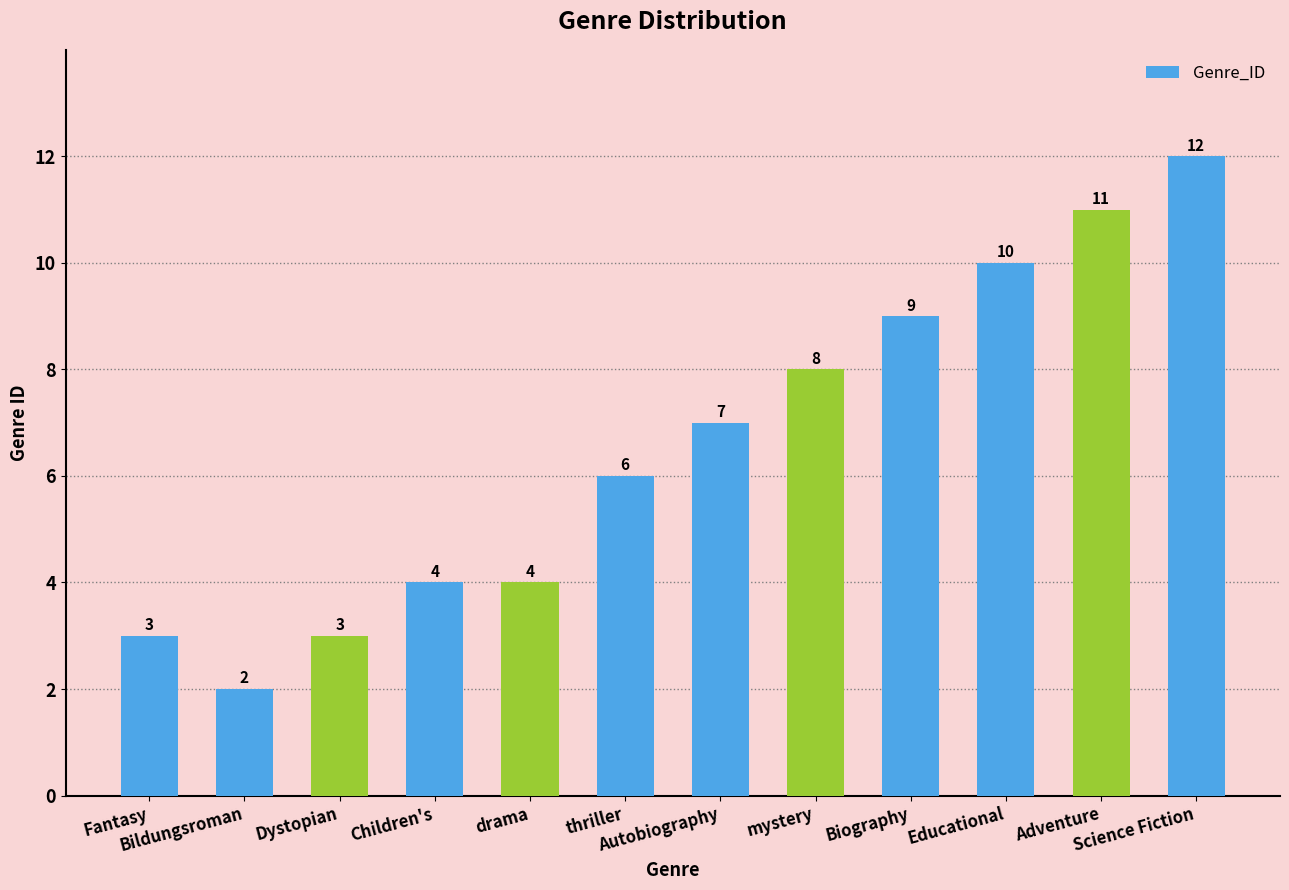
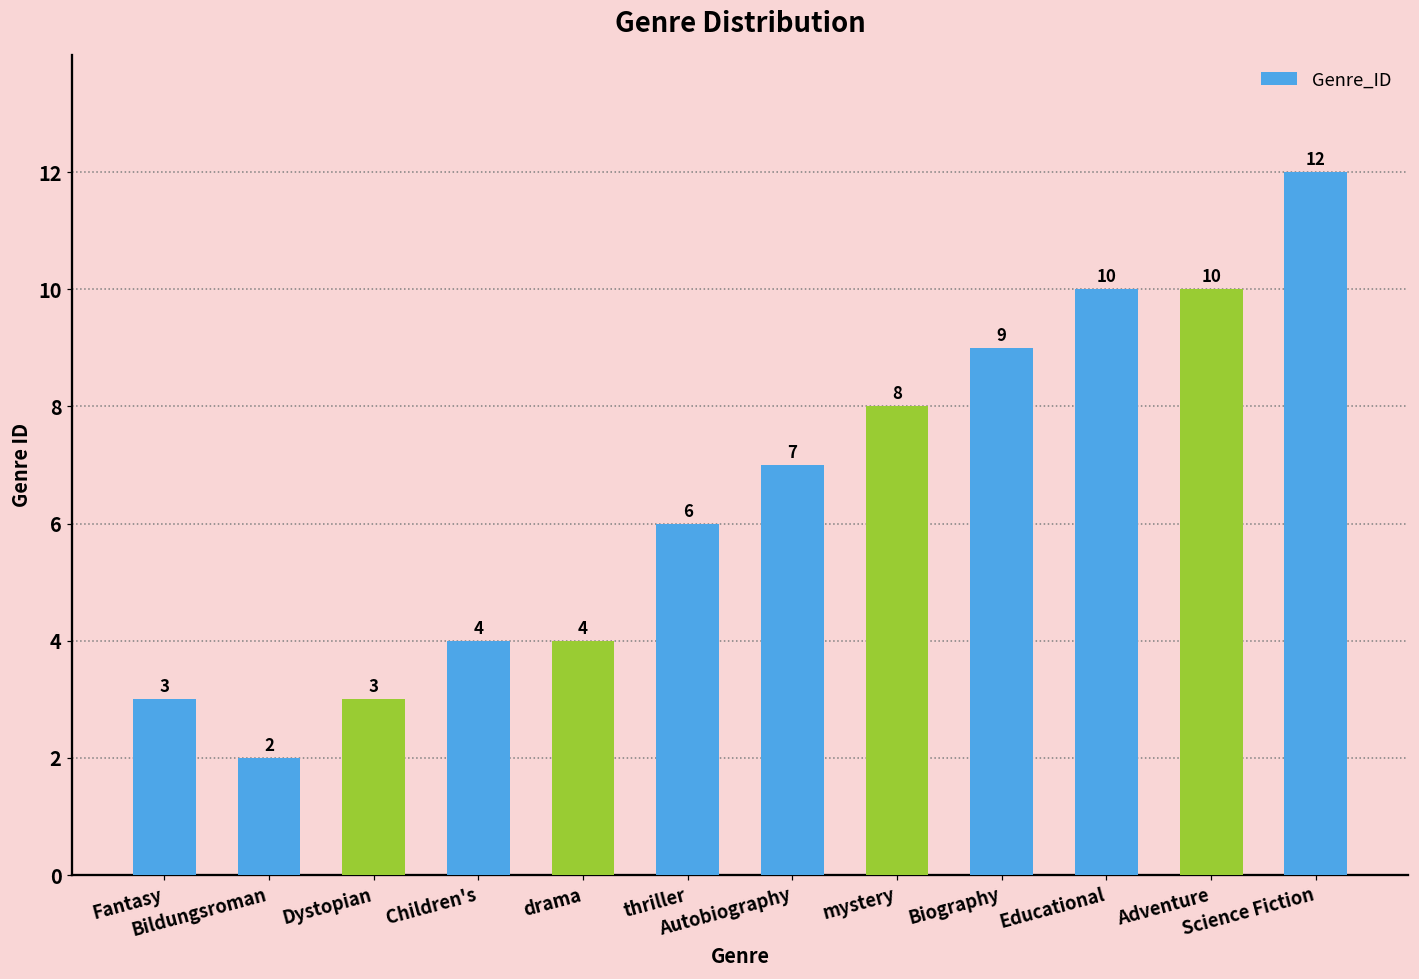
  {
    "Fantasy": 3,
    "Bildungsroman": 2,
    "Dystopian": 3,
    "Children's": 4,
    "drama": 4,
    "thriller": 6,
    "Autobiography": 7,
    "mystery": 8,
    "Biography": 9,
    "Educational": 10,
-   "Adventure": 11,
+   "Adventure": 10,
    "Science Fiction": 12
  }
